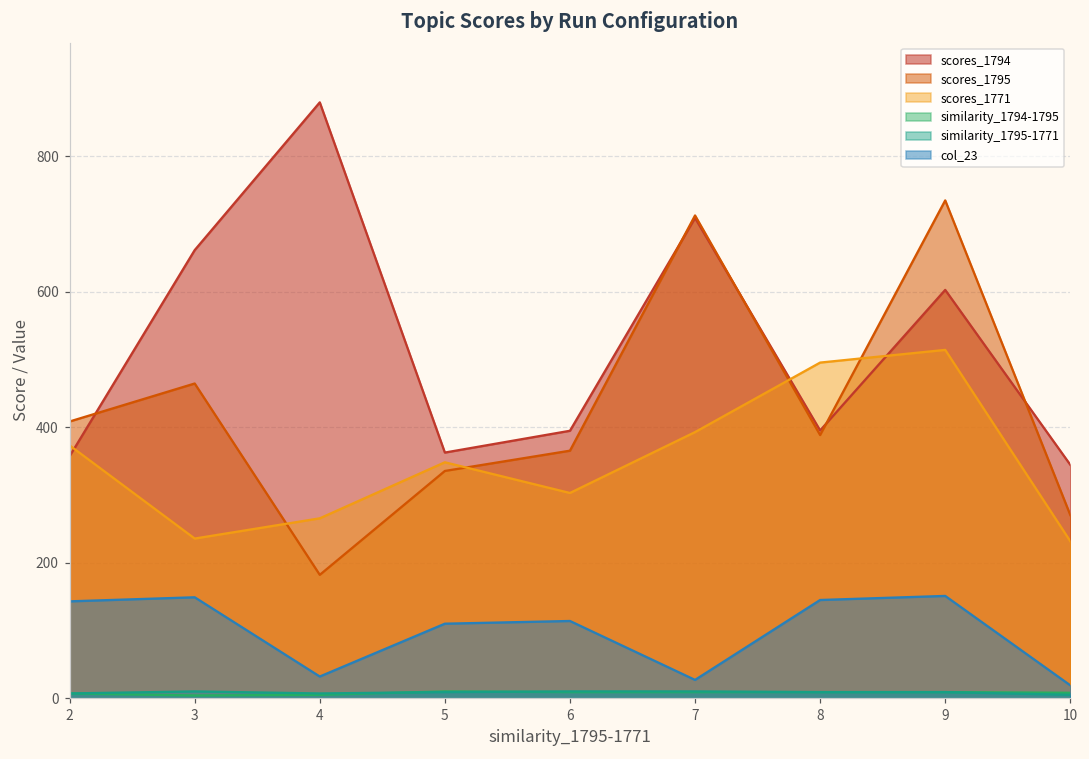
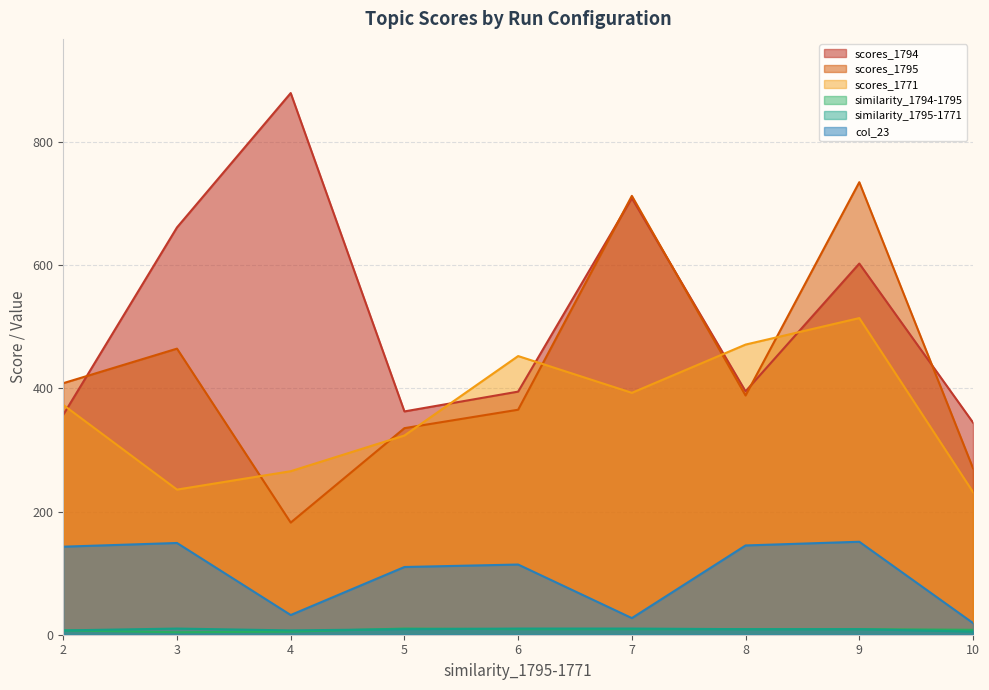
  {
    "scores_1771": {
      "2": 370,
      "3": 240,
      "4": 270,
-     "5": 350,
-     "6": 300,
+     "5": 320,
+     "6": 450,
      "7": 390,
-     "8": 500,
+     "8": 470,
      "9": 510,
      "10": 230
    }
  }
